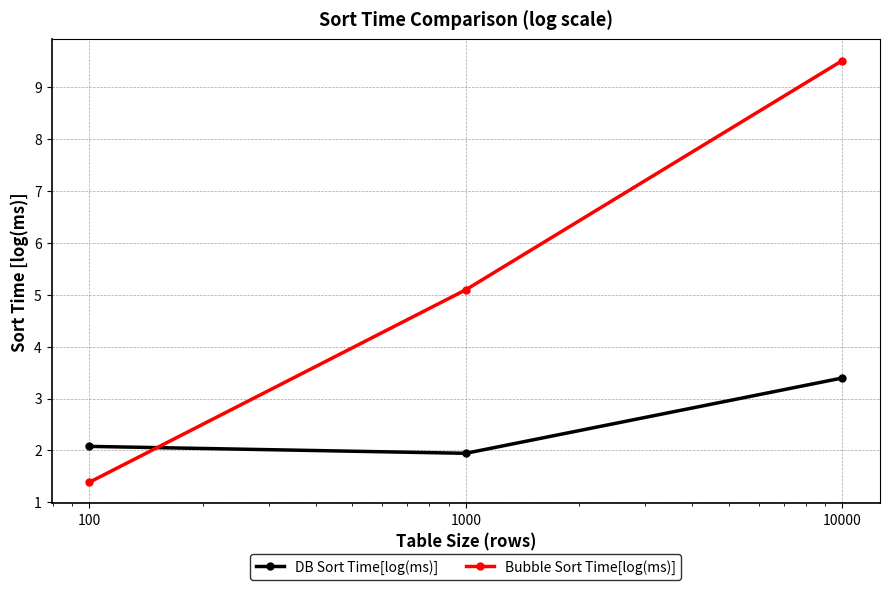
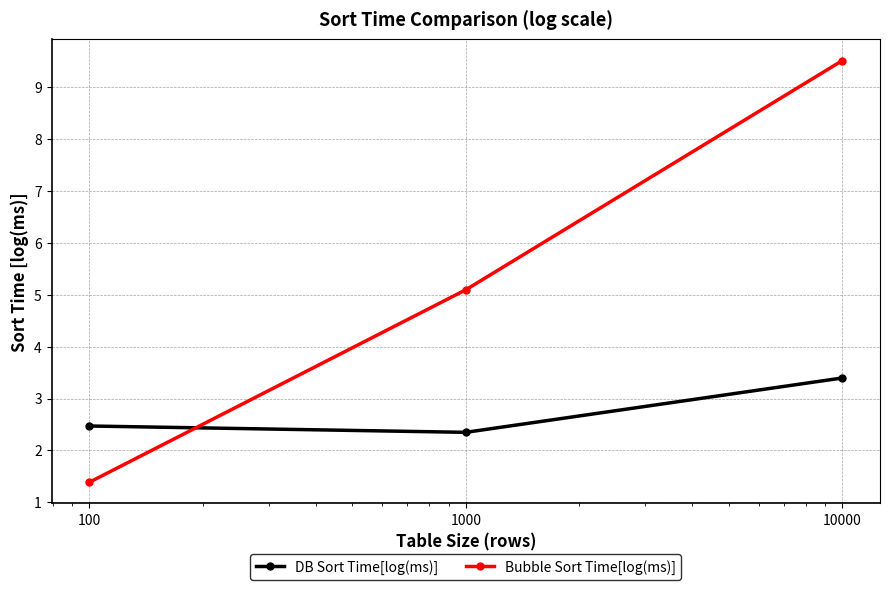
  {
    "DB Sort Time[log(ms)]": {
-     "100": 2.1,
-     "1000": 1.9,
+     "100": 2.5,
+     "1000": 2.3,
      "10000": 3.4
    },
    "Bubble Sort Time[log(ms)]": {
      "100": 1.4,
      "1000": 5.1,
      "10000": 9.5
    }
  }
